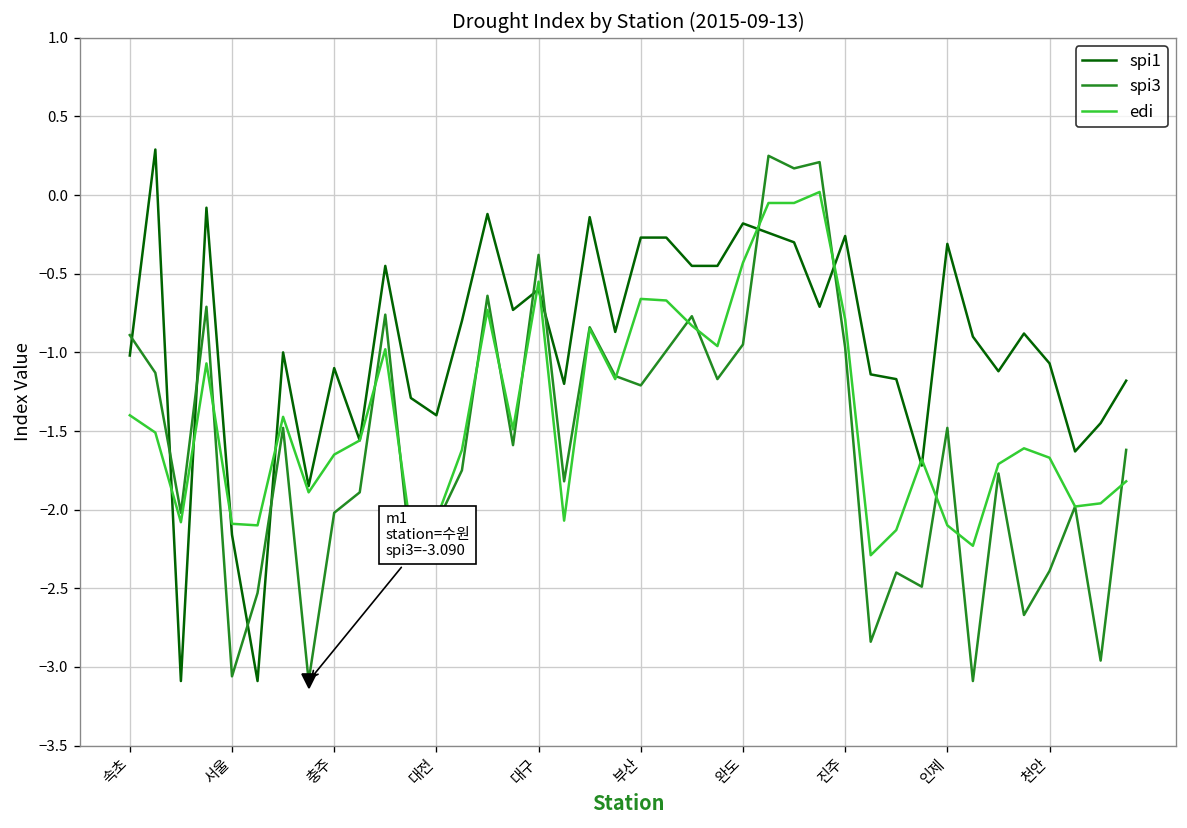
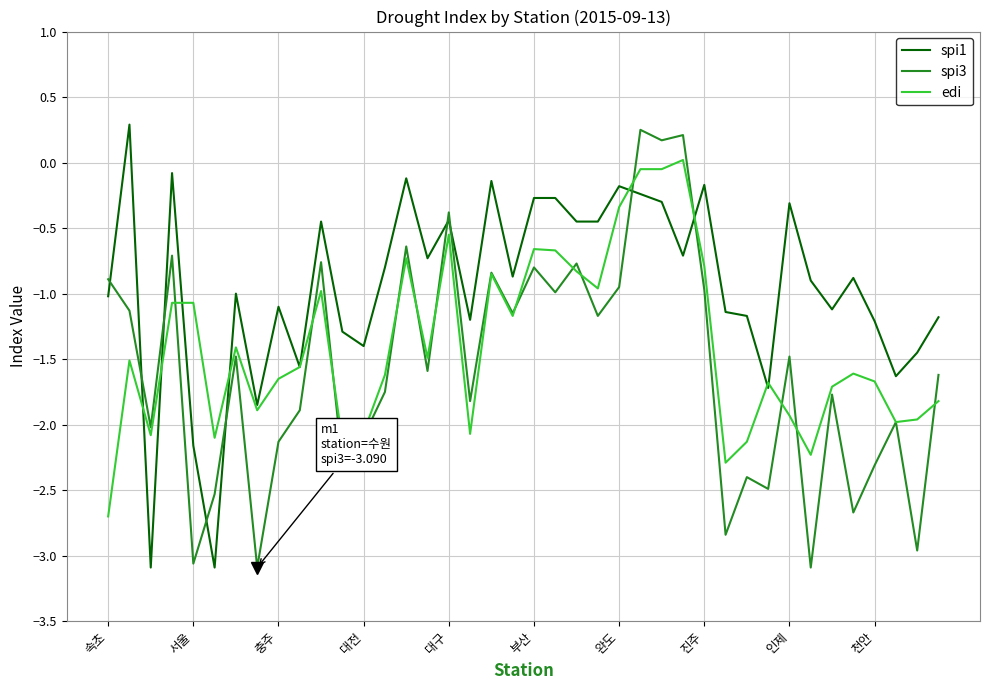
  {
    "spi1": {
      "속초": -1.02,
      "서울": -2.16,
      "충주": -1.10,
      "대전": -1.40,
-     "대구": -0.60,
+     "대구": -0.44,
      "부산": -0.27,
      "완도": -0.18,
-     "진주": -0.26,
+     "진주": -0.17,
      "인제": -0.31,
-     "천안": -1.07
+     "천안": -1.21
    },
    "spi3": {
      "속초": -0.89,
      "서울": -3.06,
-     "충주": -2.02,
+     "충주": -2.13,
      "대구": -0.38,
-     "부산": -1.21,
+     "부산": -0.80,
      "완도": -0.95,
      "진주": -0.97,
      "인제": -1.48,
-     "천안": -2.39
+     "천안": -2.31
    },
    "edi": {
-     "속초": -1.4,
-     "서울": -2.09,
+     "속초": -2.7,
+     "서울": -1.07,
      "충주": -1.65,
      "대구": -0.55,
      "부산": -0.66,
-     "완도": -0.43,
+     "완도": -0.34,
      "진주": -0.79,
-     "인제": -2.10,
+     "인제": -1.93,
      "천안": -1.67
    }
  }
